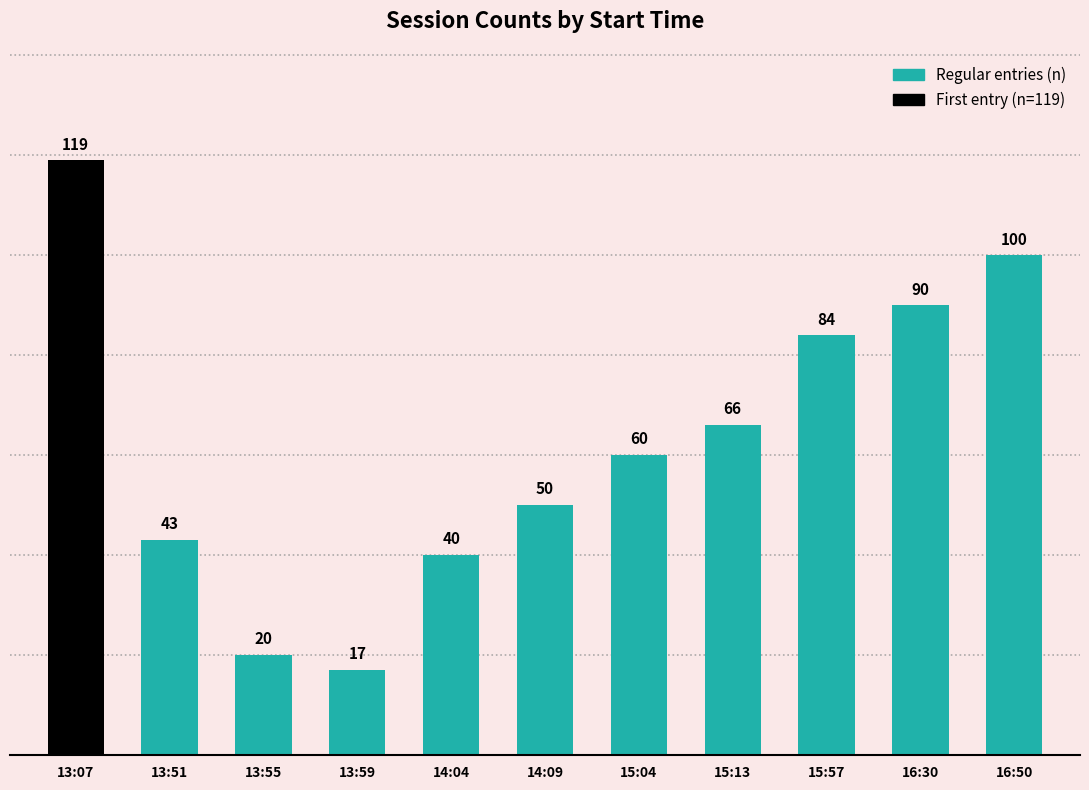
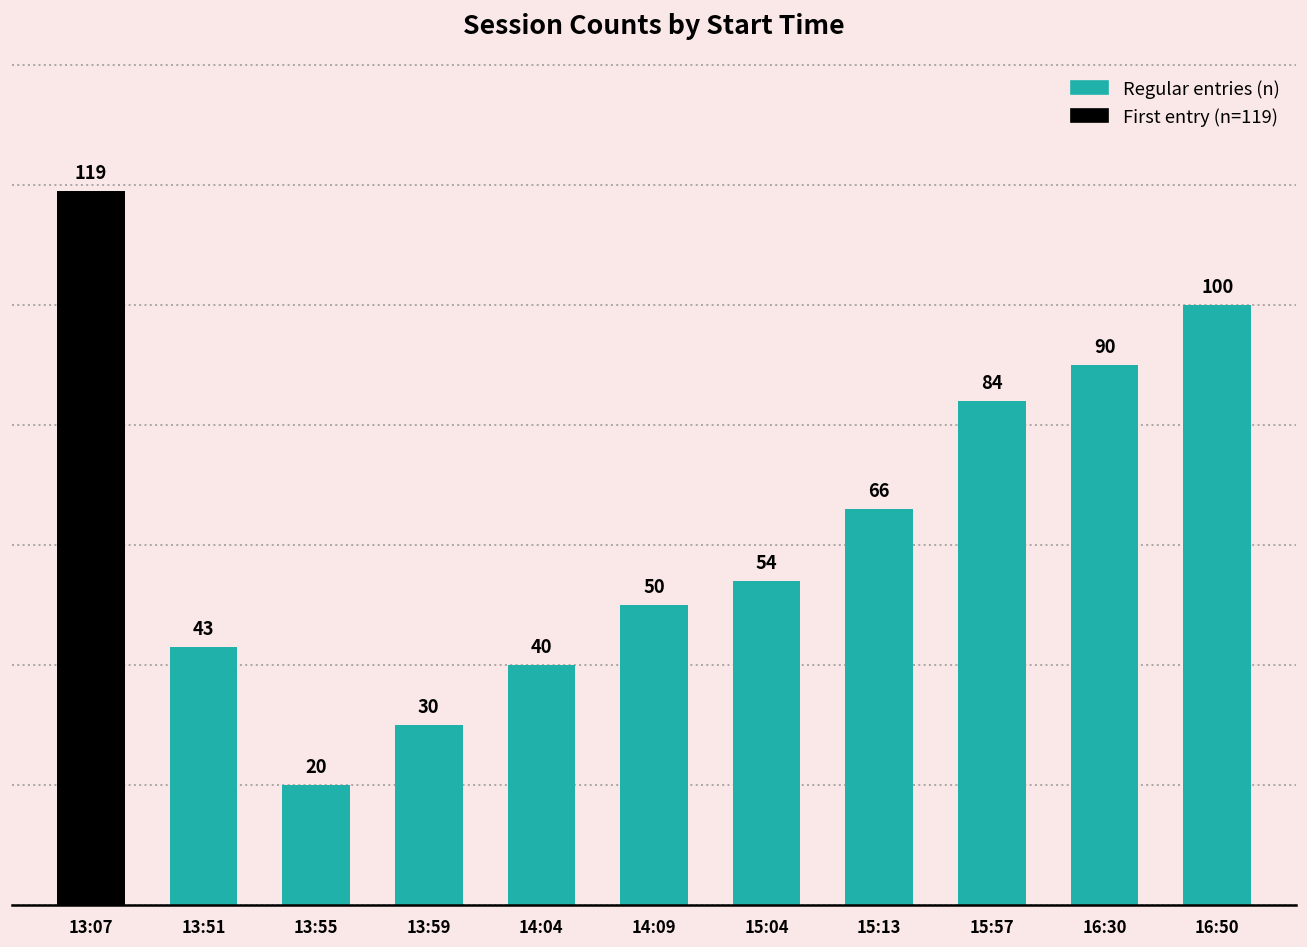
  {
    "13:07": 119,
    "13:51": 43,
    "13:55": 20,
-   "13:59": 17,
+   "13:59": 30,
    "14:04": 40,
    "14:09": 50,
-   "15:04": 60,
+   "15:04": 54,
    "15:13": 66,
    "15:57": 84,
    "16:30": 90,
    "16:50": 100
  }
